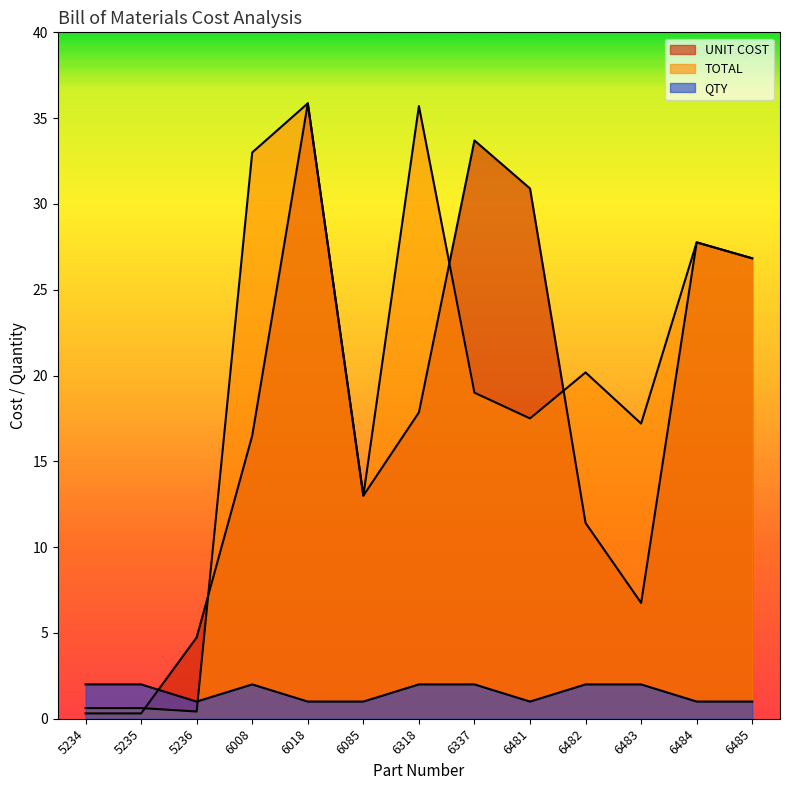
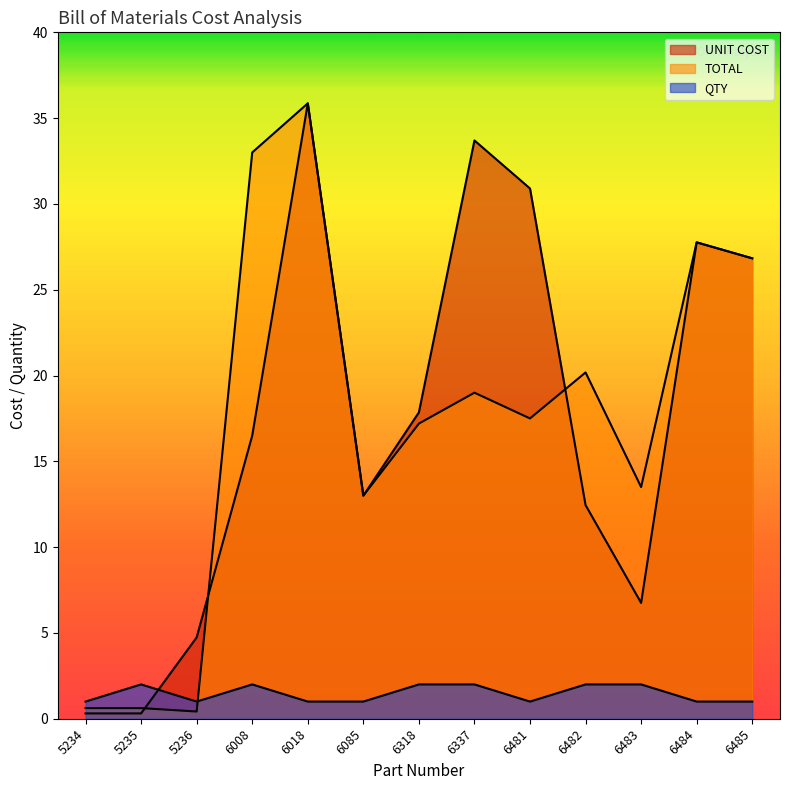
  {
    "UNIT COST": {
      "5234": 0.3,
      "5235": 0.3,
      "5236": 4.7,
      "6008": 16.5,
      "6318": 17.9,
      "6337": 33.7,
      "6481": 30.9,
-     "6482": 11.4,
+     "6482": 12.5,
      "6483": 6.8
    },
    "TOTAL": {
      "5234": 0.6,
      "5235": 0.6,
      "5236": 0.4,
      "6008": 33.0,
-     "6318": 35.7,
+     "6318": 17.2,
      "6337": 19.0,
      "6481": 17.5,
      "6482": 20.2,
-     "6483": 17.2
+     "6483": 13.5
    },
    "QTY": {
-     "5234": 2,
+     "5234": 1,
      "5235": 2,
      "5236": 1,
      "6008": 2,
      "6018": 1,
      "6085": 1,
      "6318": 2,
      "6337": 2,
      "6481": 1,
      "6482": 2,
      "6483": 2,
      "6484": 1,
      "6485": 1
    }
  }
